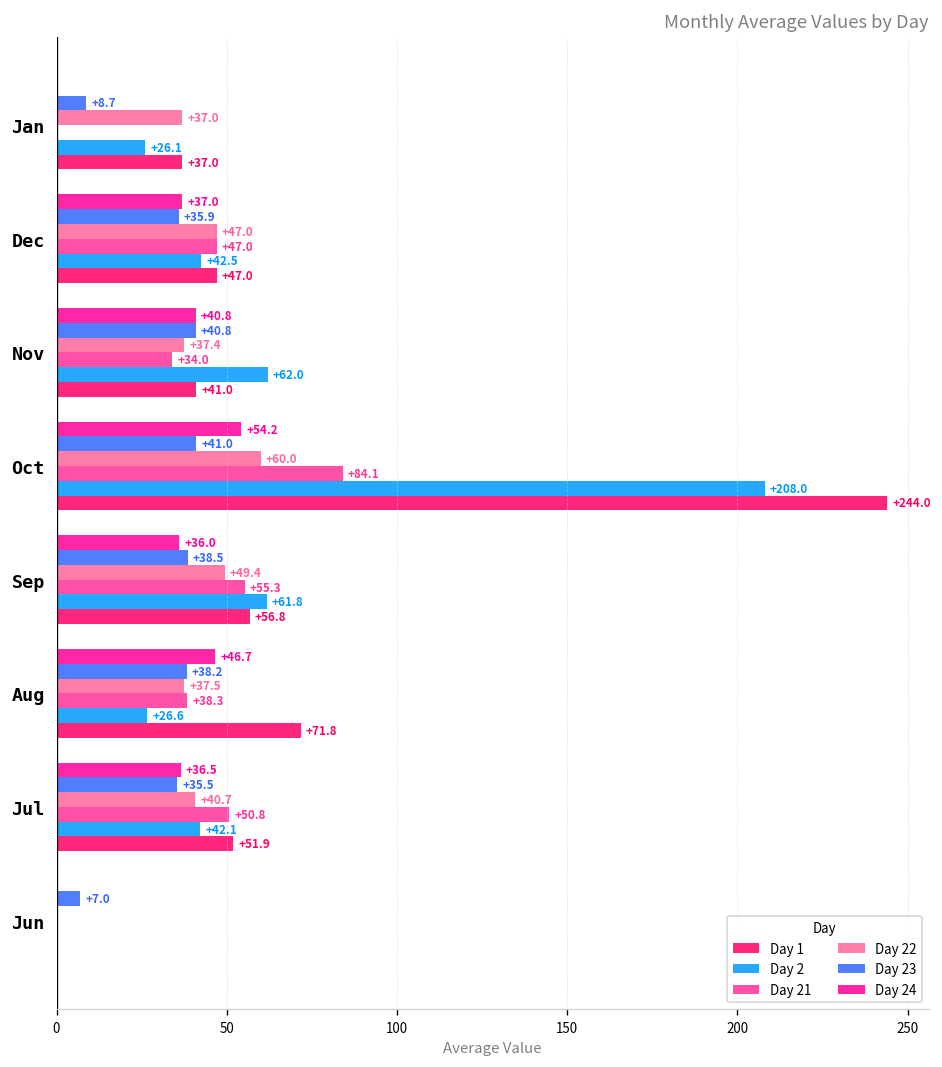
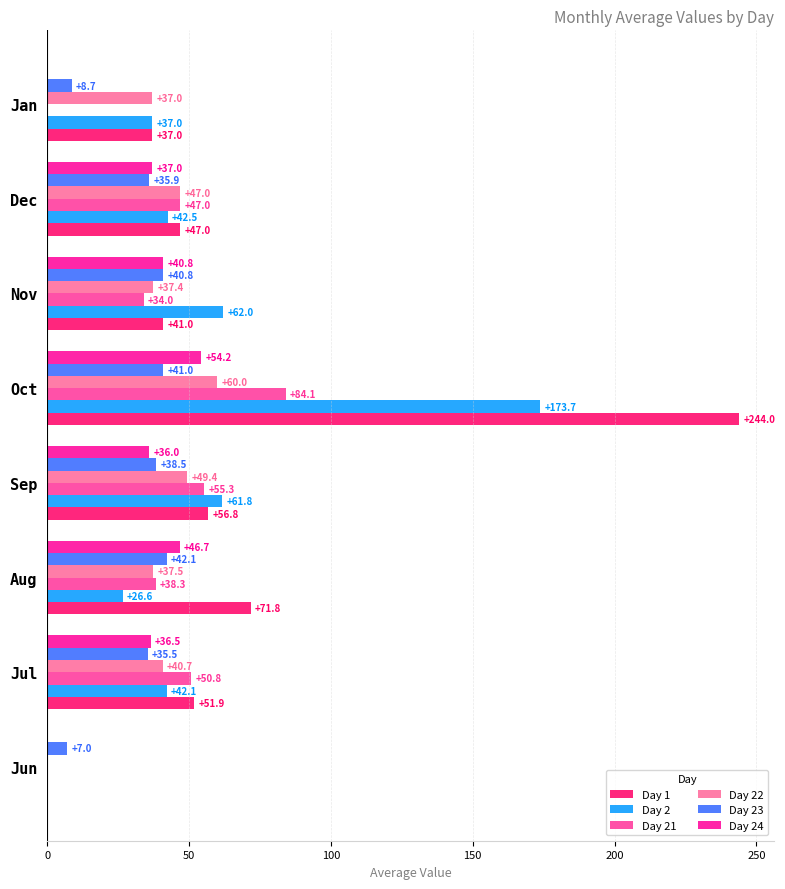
  {
    "Day 2": {
-     "Jan": "+26.1",
+     "Jan": "+37.0",
      "Dec": "+42.5",
      "Nov": "+62.0",
-     "Oct": "+208.0",
+     "Oct": "+173.7",
      "Sep": "+61.8",
      "Aug": "+26.6",
      "Jul": "+42.1"
    },
    "Day 23": {
      "Jan": "+8.7",
      "Dec": "+35.9",
      "Nov": "+40.8",
      "Oct": "+41.0",
      "Sep": "+38.5",
-     "Aug": "+38.2",
+     "Aug": "+42.1",
      "Jul": "+35.5",
      "Jun": "+7.0"
    }
  }
